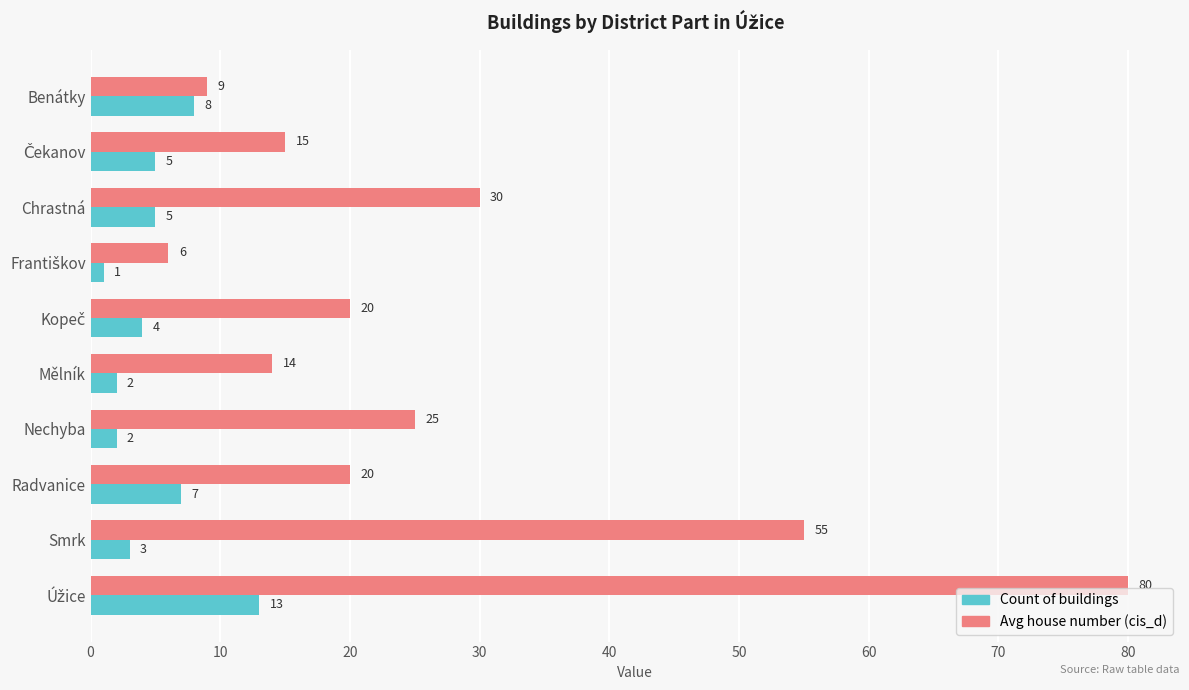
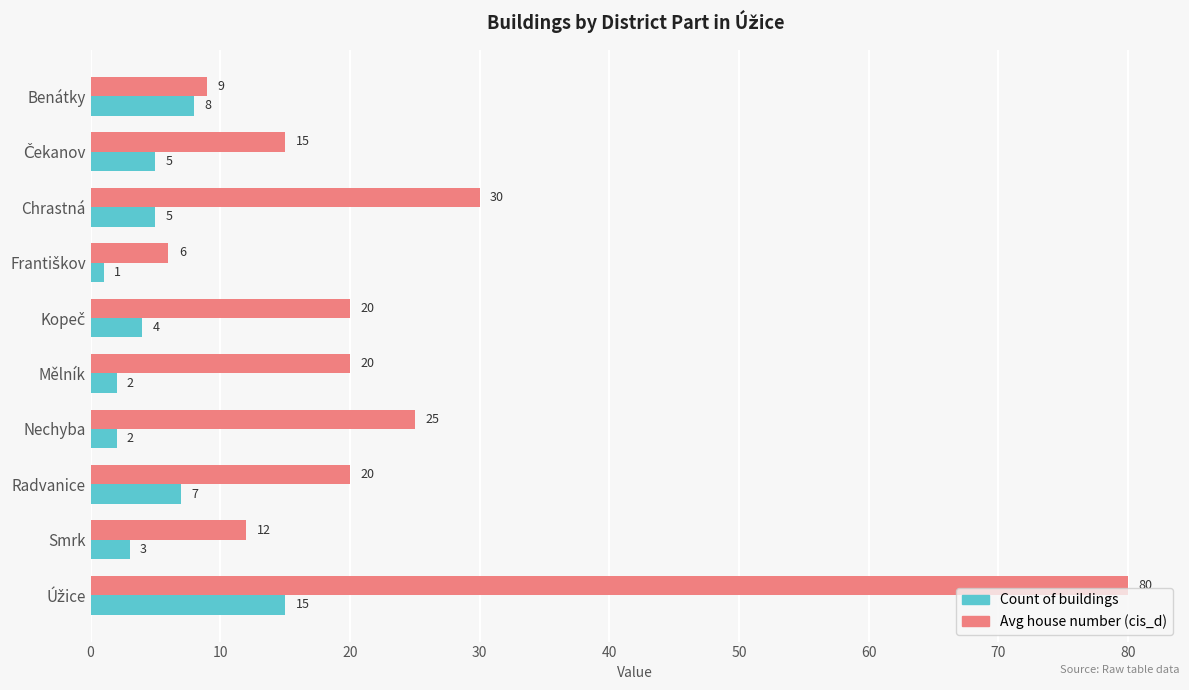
  {
    "Count of buildings": {
      "Benátky": 8,
      "Čekanov": 5,
      "Chrastná": 5,
      "Františkov": 1,
      "Kopeč": 4,
      "Mělník": 2,
      "Nechyba": 2,
      "Radvanice": 7,
      "Smrk": 3,
-     "Úžice": 13
+     "Úžice": 15
    },
    "Avg house number (cis_d)": {
      "Benátky": 9,
      "Čekanov": 15,
      "Chrastná": 30,
      "Františkov": 6,
      "Kopeč": 20,
-     "Mělník": 14,
+     "Mělník": 20,
      "Nechyba": 25,
      "Radvanice": 20,
-     "Smrk": 55
+     "Smrk": 12
    }
  }
